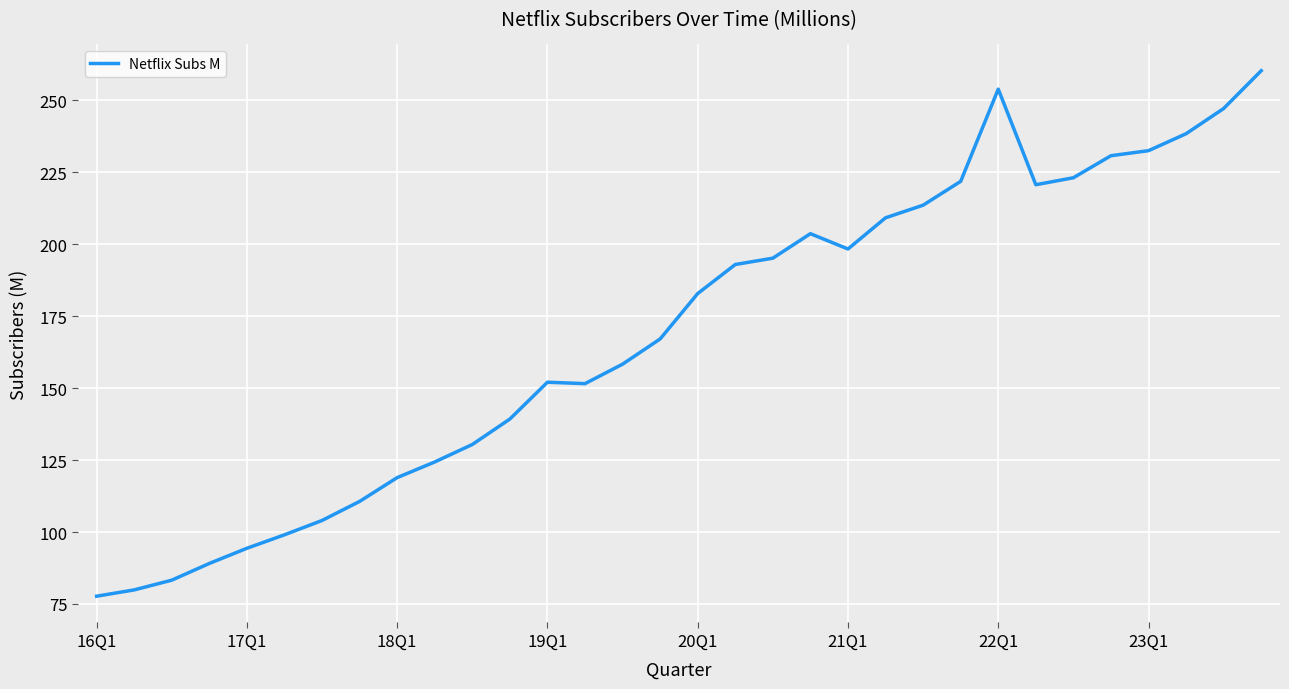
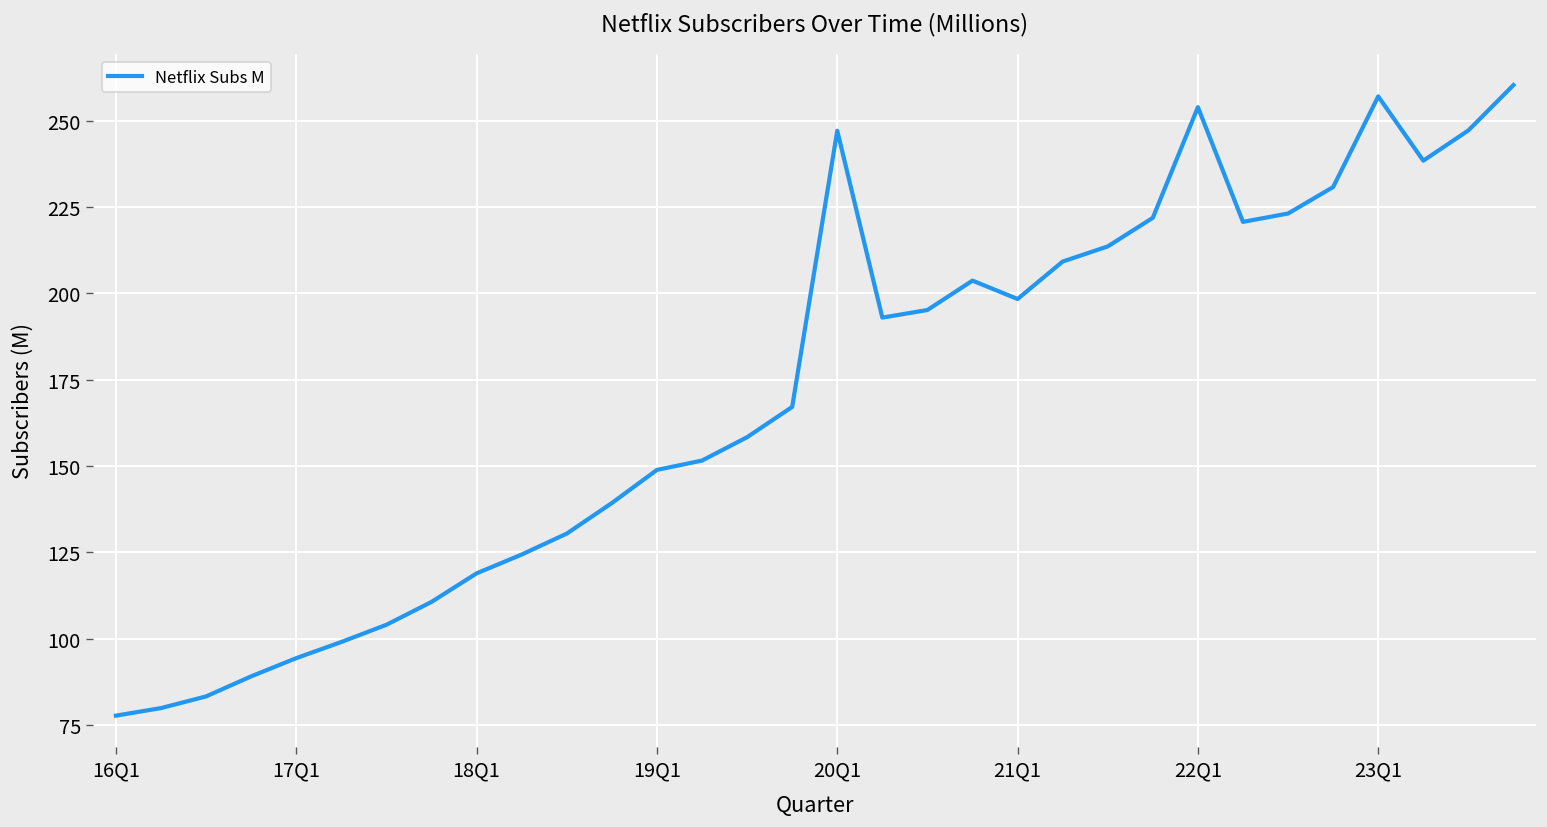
  {
    "16Q1": 78,
    "17Q1": 94,
    "18Q1": 119,
-   "19Q1": 152,
-   "20Q1": 183,
+   "19Q1": 149,
+   "20Q1": 247,
    "21Q1": 198,
    "22Q1": 254,
-   "23Q1": 233
+   "23Q1": 257
  }
